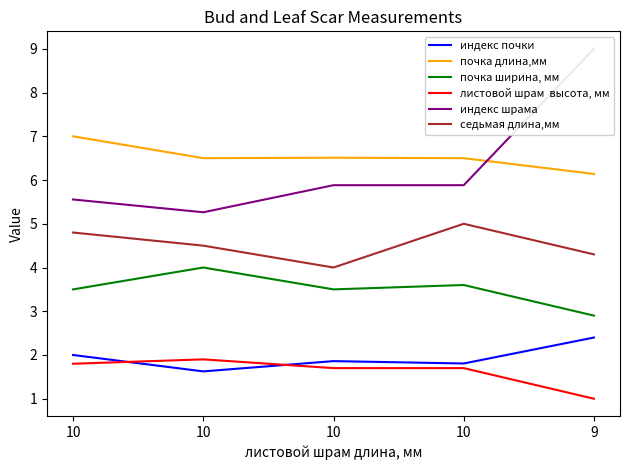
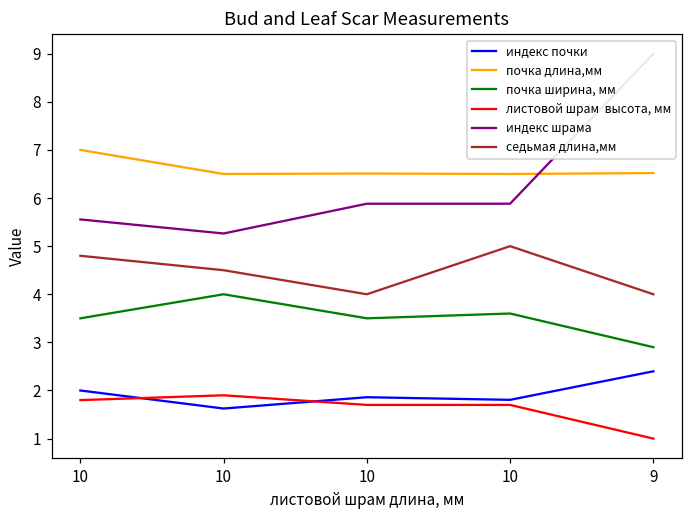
  {
    "индекс почки": {
      "9": 2.4
    },
    "почка длина,мм": {
-     "9": 6.1
+     "9": 6.5
    },
    "почка ширина, мм": {
      "9": 2.9
    },
    "листовой шрам высота, мм": {
      "9": 1.0
    },
    "седьмая длина,мм": {
-     "9": 4.3
+     "9": 4.0
    }
  }
